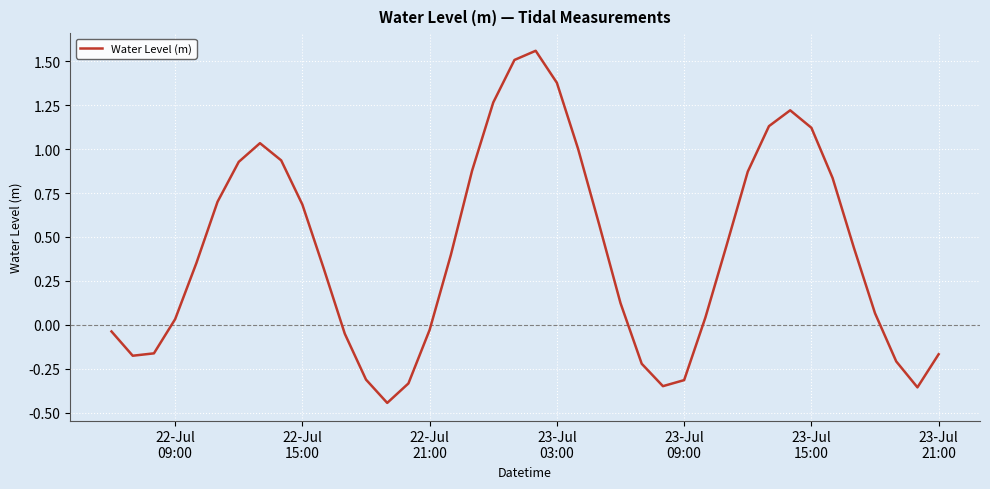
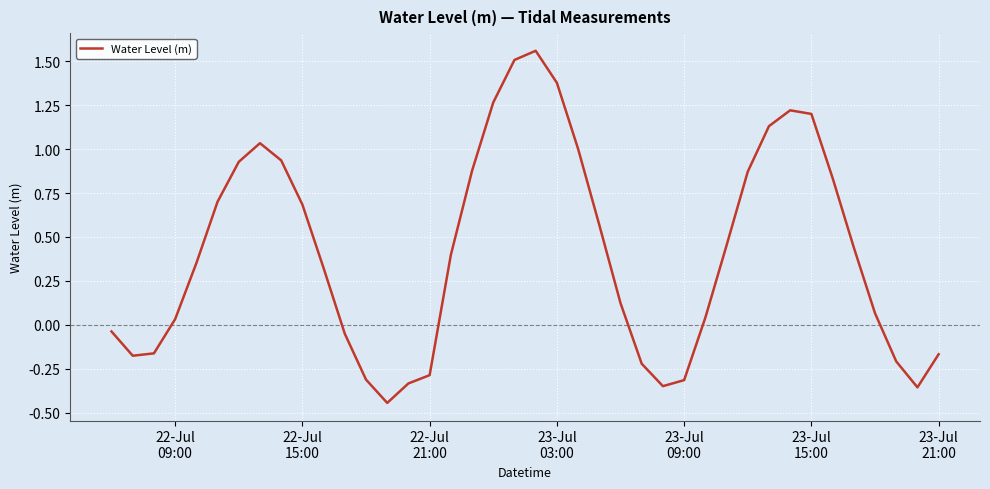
  {
    "22-Jul 09:00": 0.03,
    "22-Jul 15:00": 0.68,
-   "22-Jul 21:00": -0.03,
+   "22-Jul 21:00": -0.29,
    "23-Jul 03:00": 1.38,
    "23-Jul 09:00": -0.31,
-   "23-Jul 15:00": 1.12,
+   "23-Jul 15:00": 1.20,
    "23-Jul 21:00": -0.17
  }
